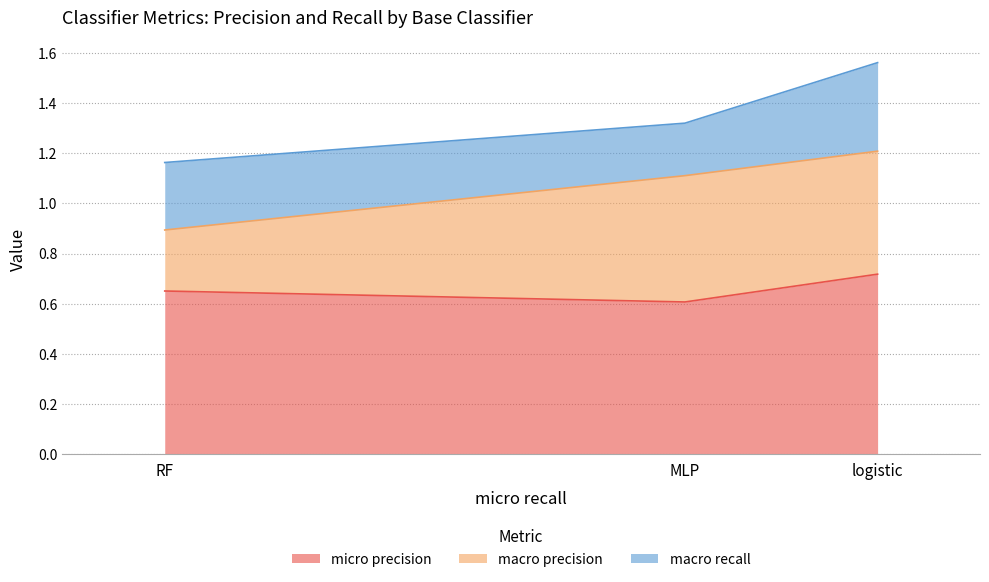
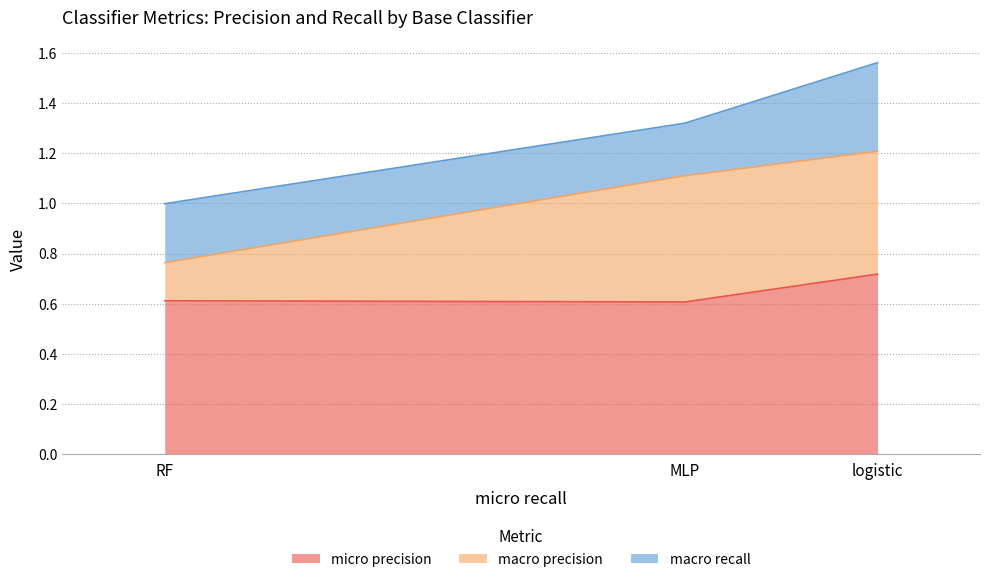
  {
    "micro precision": {
-     "RF": 0.65,
+     "RF": 0.61,
      "MLP": 0.61,
      "logistic": 0.72
    },
    "macro precision": {
-     "RF": 0.24,
+     "RF": 0.15,
      "MLP": 0.50,
      "logistic": 0.49
    },
    "macro recall": {
-     "RF": 0.27,
+     "RF": 0.23,
      "MLP": 0.21,
      "logistic": 0.35
    }
  }
